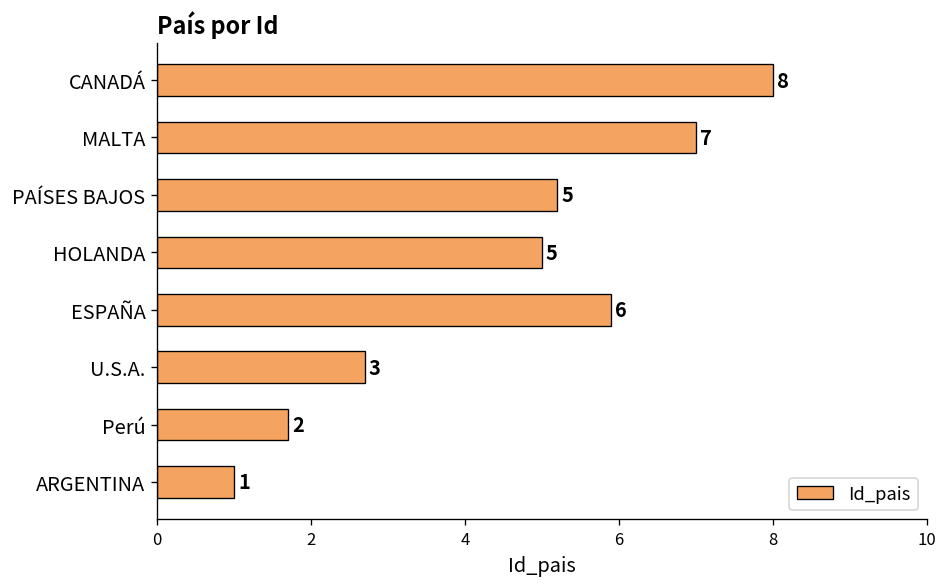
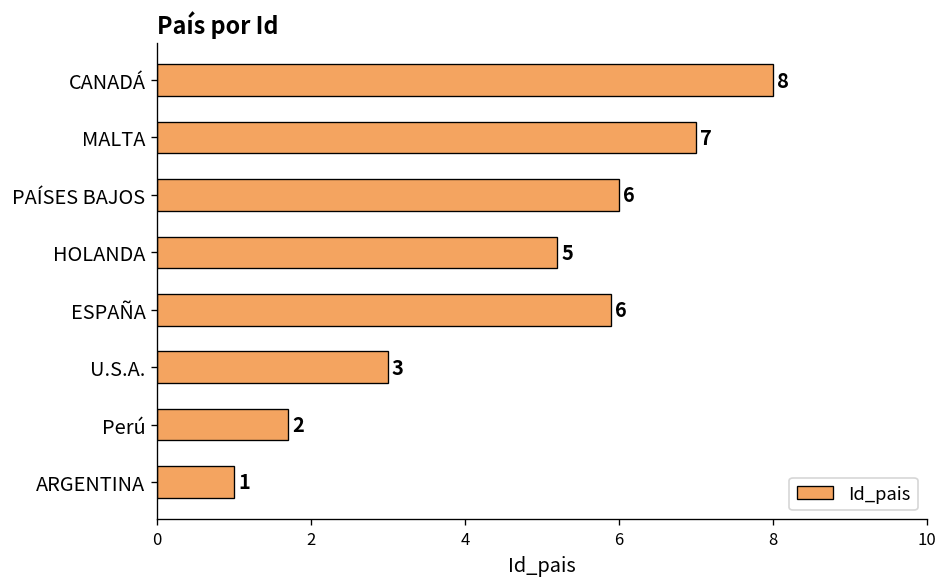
  {
    "CANADÁ": 8,
    "MALTA": 7,
-   "PAÍSES BAJOS": 5,
-   "HOLANDA": 5.0,
+   "PAÍSES BAJOS": 6,
+   "HOLANDA": 5.2,
    "ESPAÑA": 6,
-   "U.S.A.": 2.7,
+   "U.S.A.": 3.0,
    "Perú": 2,
    "ARGENTINA": 1
  }
